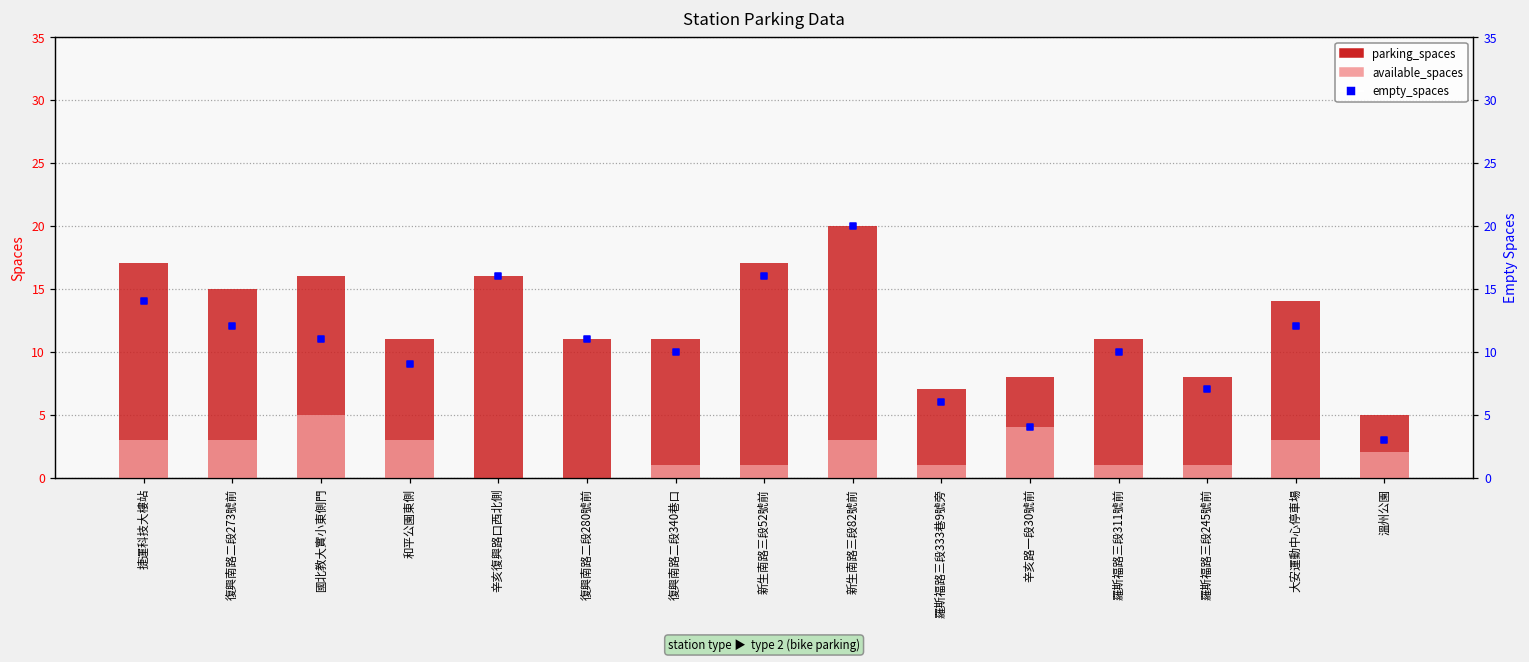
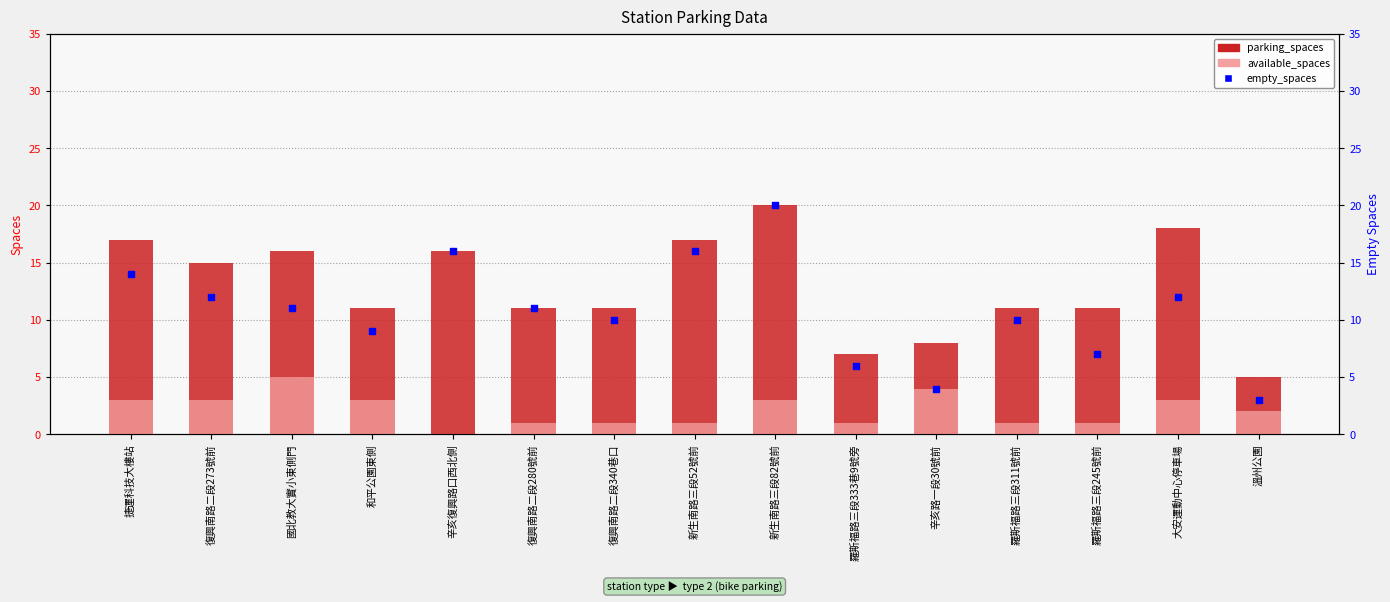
  {
    "parking_spaces": {
      "捷運科技大樓站": 17,
      "復興南路二段273號前": 15,
      "國北教大實小東側門": 16,
      "和平公園東側": 11,
      "辛亥復興路口西北側": 16,
      "復興南路二段280號前": 11,
      "復興南路二段340巷口": 11,
      "新生南路三段52號前": 17,
      "新生南路三段82號前": 20,
      "羅斯福路三段333巷9號旁": 7,
      "辛亥路一段30號前": 8,
      "羅斯福路三段311號前": 11,
-     "羅斯福路三段245號前": 8,
-     "大安運動中心停車場": 14,
+     "羅斯福路三段245號前": 11,
+     "大安運動中心停車場": 18,
      "溫州公園": 5
    },
    "available_spaces": {
      "辛亥復興路口西北側": 0,
-     "復興南路二段280號前": 0
+     "復興南路二段280號前": 1
    }
  }
